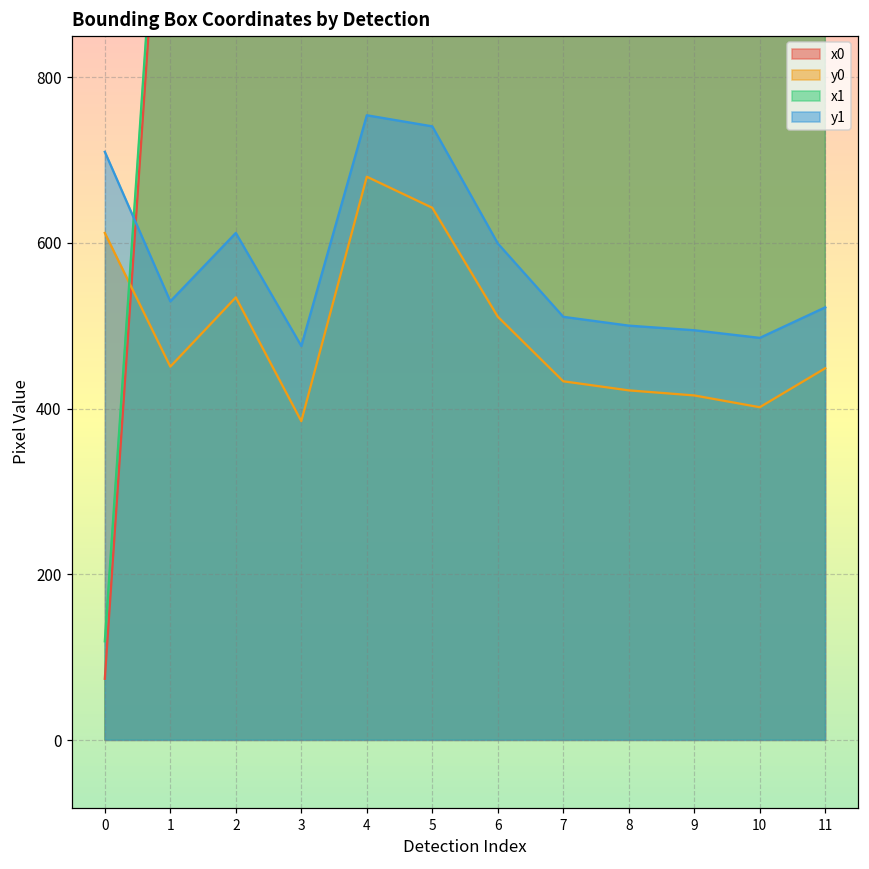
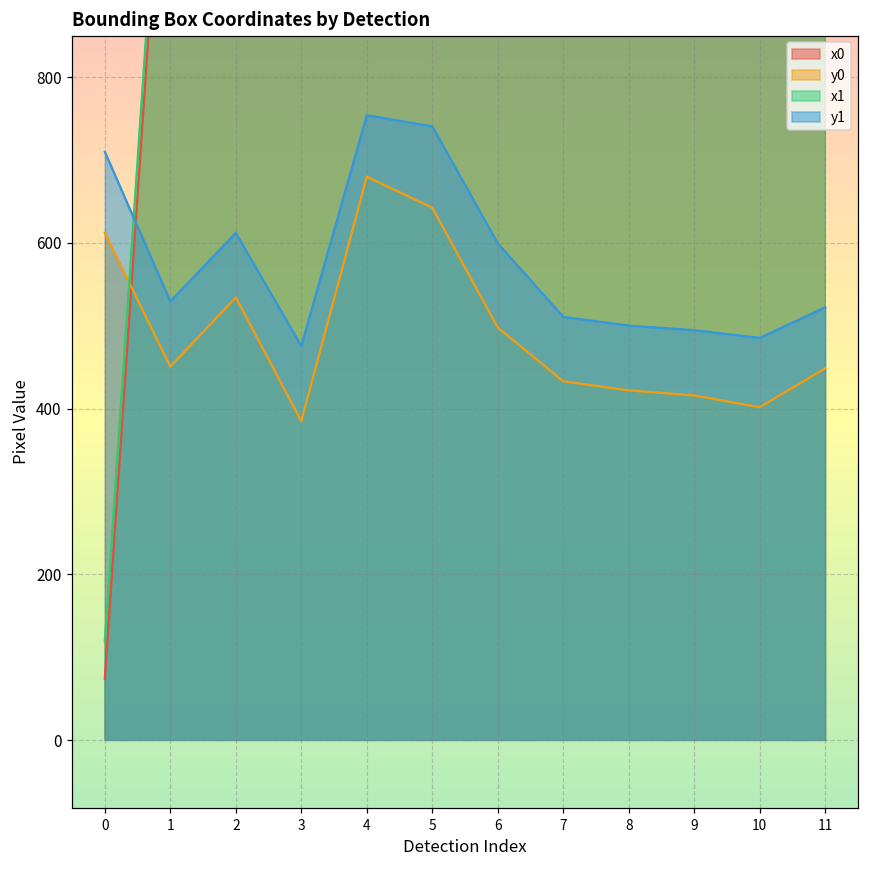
  {
    "x0": {
      "0": 70
    },
    "y0": {
      "0": 610,
      "1": 450,
      "2": 530,
      "3": 380,
      "4": 680,
      "5": 640,
-     "6": 510,
+     "6": 500,
      "7": 430,
      "8": 420,
      "9": 420,
      "10": 400,
      "11": 450
    },
    "x1": {
      "0": 120
    },
    "y1": {
      "0": 710,
      "1": 530,
      "2": 610,
      "3": 480,
      "4": 750,
      "5": 740,
      "6": 600,
      "7": 510,
      "8": 500,
      "9": 490,
      "10": 490,
      "11": 520
    }
  }
